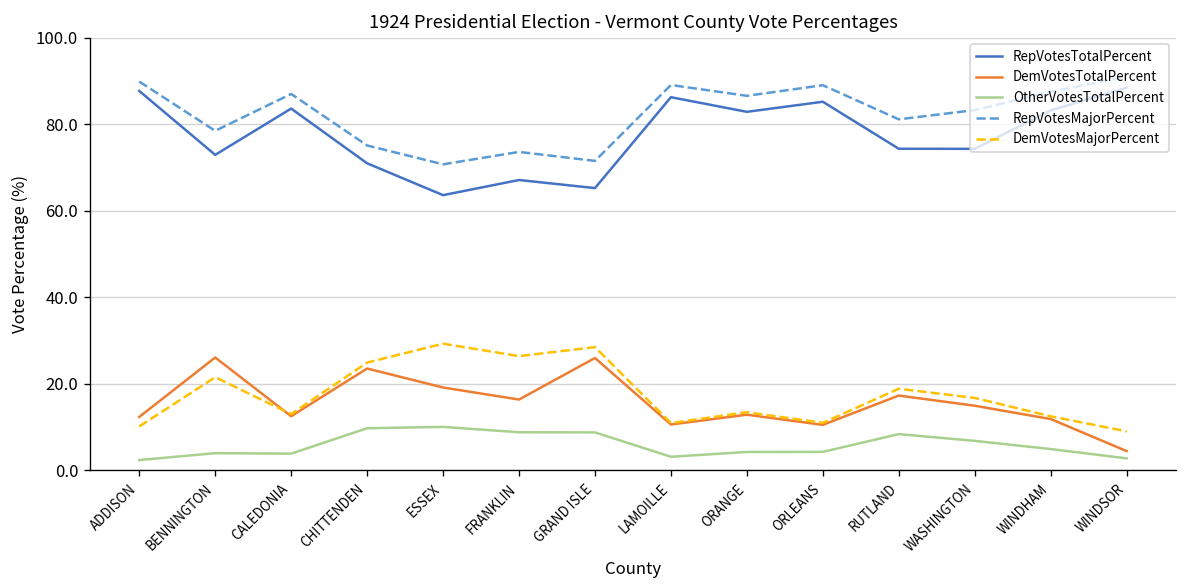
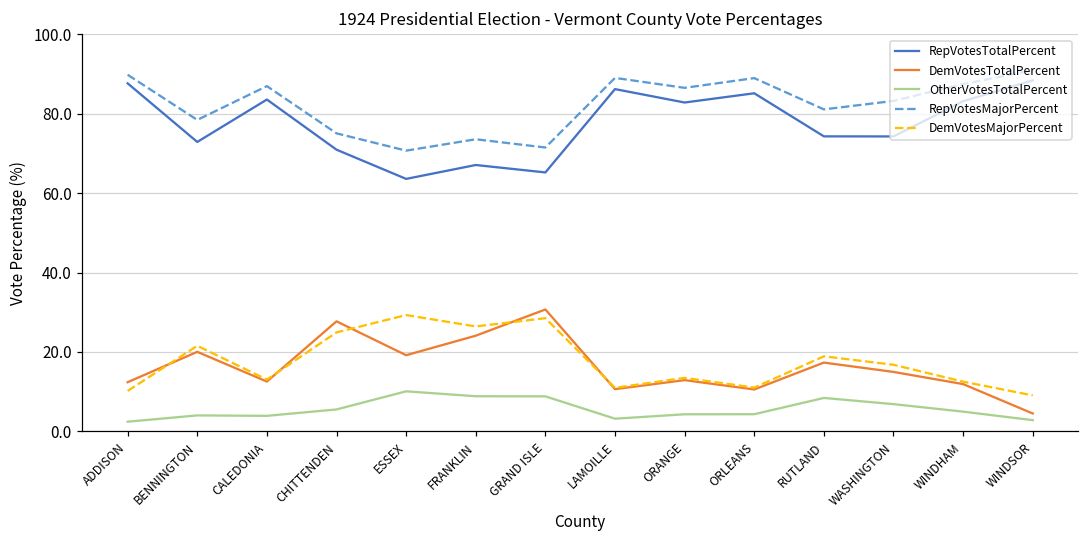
  {
    "DemVotesTotalPercent": {
      "ADDISON": 12,
-     "BENNINGTON": 26,
-     "CHITTENDEN": 24,
+     "BENNINGTON": 20,
+     "CHITTENDEN": 28,
      "ESSEX": 19,
-     "FRANKLIN": 16,
-     "GRAND ISLE": 26,
+     "FRANKLIN": 24,
+     "GRAND ISLE": 31,
      "RUTLAND": 17,
      "WASHINGTON": 15,
      "WINDSOR": 4
    },
    "OtherVotesTotalPercent": {
      "ADDISON": 2,
      "BENNINGTON": 4,
      "CALEDONIA": 4,
-     "CHITTENDEN": 10,
+     "CHITTENDEN": 5,
      "ESSEX": 10,
      "FRANKLIN": 9,
      "GRAND ISLE": 9,
      "LAMOILLE": 3,
      "ORANGE": 4,
      "ORLEANS": 4,
      "RUTLAND": 8,
      "WASHINGTON": 7,
      "WINDHAM": 5,
      "WINDSOR": 3
    },
    "DemVotesMajorPercent": {
      "ADDISON": 10,
      "BENNINGTON": 22,
      "CHITTENDEN": 25,
      "ESSEX": 29,
      "FRANKLIN": 26,
      "GRAND ISLE": 28,
      "RUTLAND": 19,
      "WASHINGTON": 17,
      "WINDSOR": 9
    }
  }
